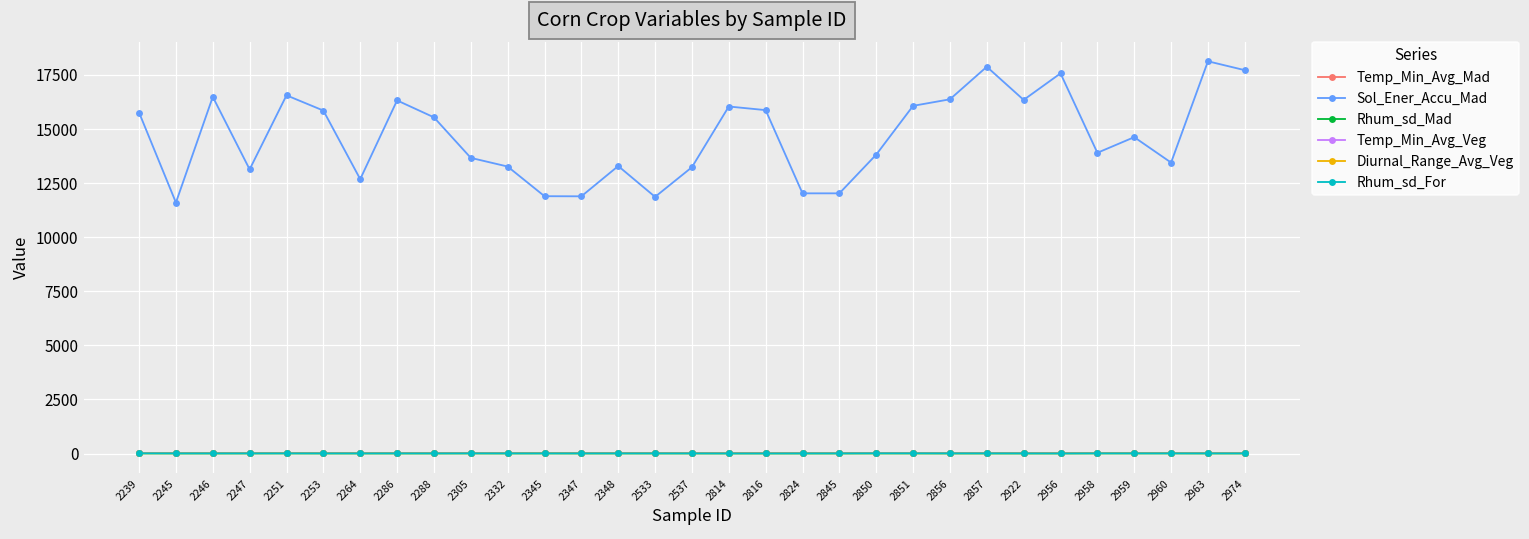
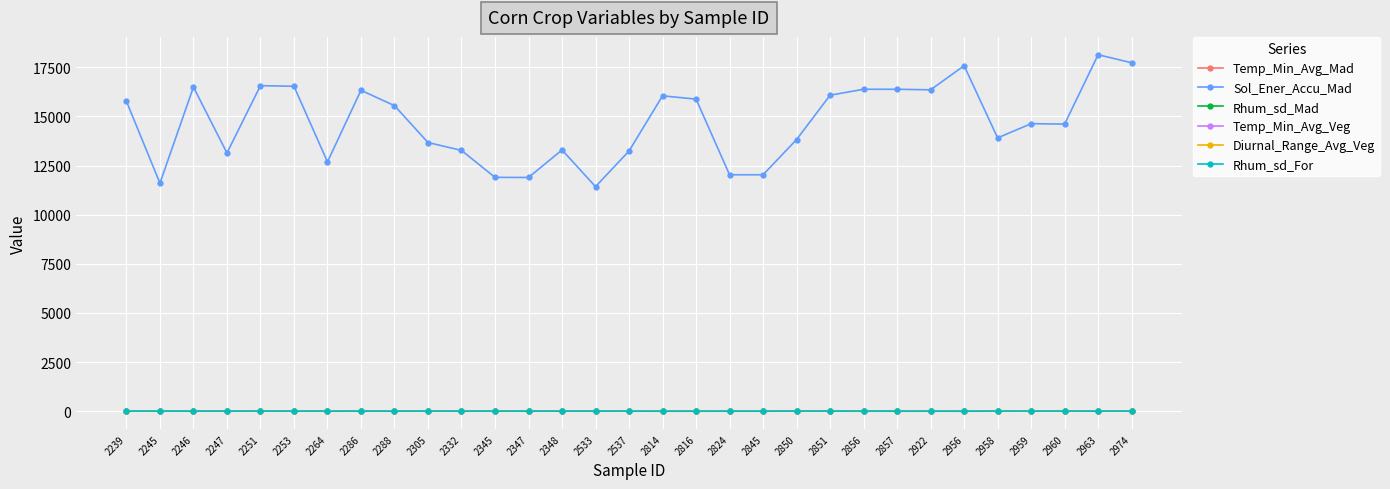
  {
    "Rhum_sd_For": {
      "2239": 0,
      "2245": 0,
      "2246": 0,
      "2247": 0,
      "2251": 0,
      "2253": 0,
      "2264": 0,
      "2286": 0,
      "2288": 0,
      "2305": 0,
      "2332": 0,
      "2345": 0,
      "2347": 0,
      "2348": 0,
      "2533": 0,
      "2537": 0,
      "2814": 0,
      "2816": 0,
      "2824": 0,
      "2845": 0,
      "2850": 0,
      "2851": 0,
      "2856": 0,
      "2857": 0,
      "2922": 0,
      "2956": 0,
      "2958": 0,
      "2959": 0,
      "2960": 0,
      "2963": 0,
      "2974": 0
    },
    "Sol_Ener_Accu_Mad": {
      "2239": 15800,
      "2245": 11600,
      "2246": 16500,
      "2247": 13100,
      "2251": 16600,
-     "2253": 15900,
+     "2253": 16500,
      "2264": 12700,
      "2286": 16300,
      "2288": 15500,
      "2305": 13700,
      "2332": 13300,
      "2345": 11900,
      "2347": 11900,
      "2348": 13300,
-     "2533": 11900,
+     "2533": 11400,
      "2537": 13200,
      "2814": 16000,
      "2816": 15900,
      "2824": 12000,
      "2845": 12000,
      "2850": 13800,
      "2851": 16100,
      "2856": 16400,
-     "2857": 17900,
+     "2857": 16400,
      "2922": 16300,
      "2956": 17600,
      "2958": 13900,
      "2959": 14600,
-     "2960": 13500,
+     "2960": 14600,
      "2963": 18100,
      "2974": 17700
    }
  }
